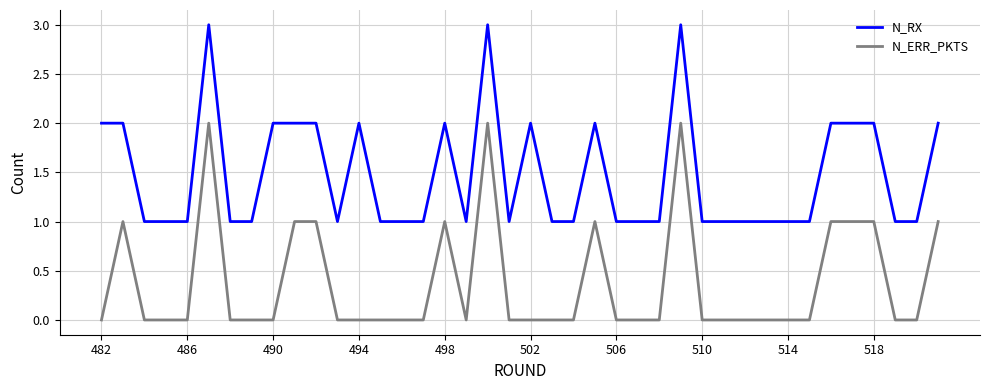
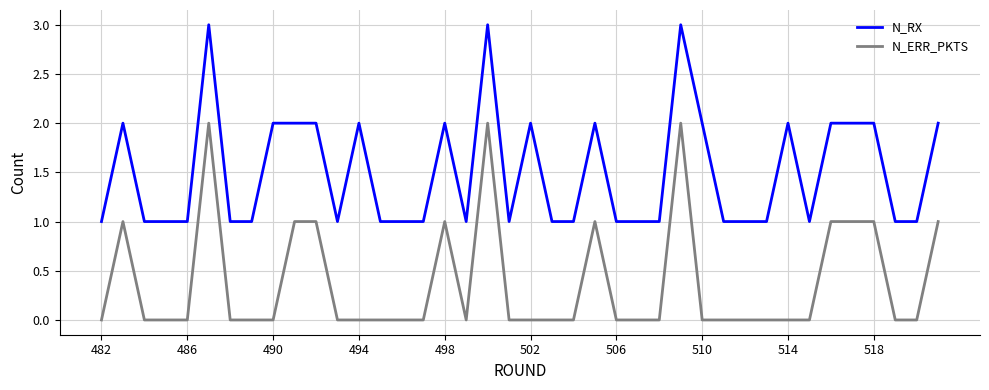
  {
    "N_RX": {
-     "482": 2,
+     "482": 1,
      "486": 1,
      "490": 2,
      "494": 2,
      "498": 2,
      "502": 2,
      "506": 1,
-     "510": 1,
-     "514": 1,
+     "510": 2,
+     "514": 2,
      "518": 2
    },
    "N_ERR_PKTS": {
      "482": 0,
      "486": 0,
      "490": 0,
      "494": 0,
      "498": 1,
      "502": 0,
      "506": 0,
      "510": 0,
      "514": 0,
      "518": 1
    }
  }
